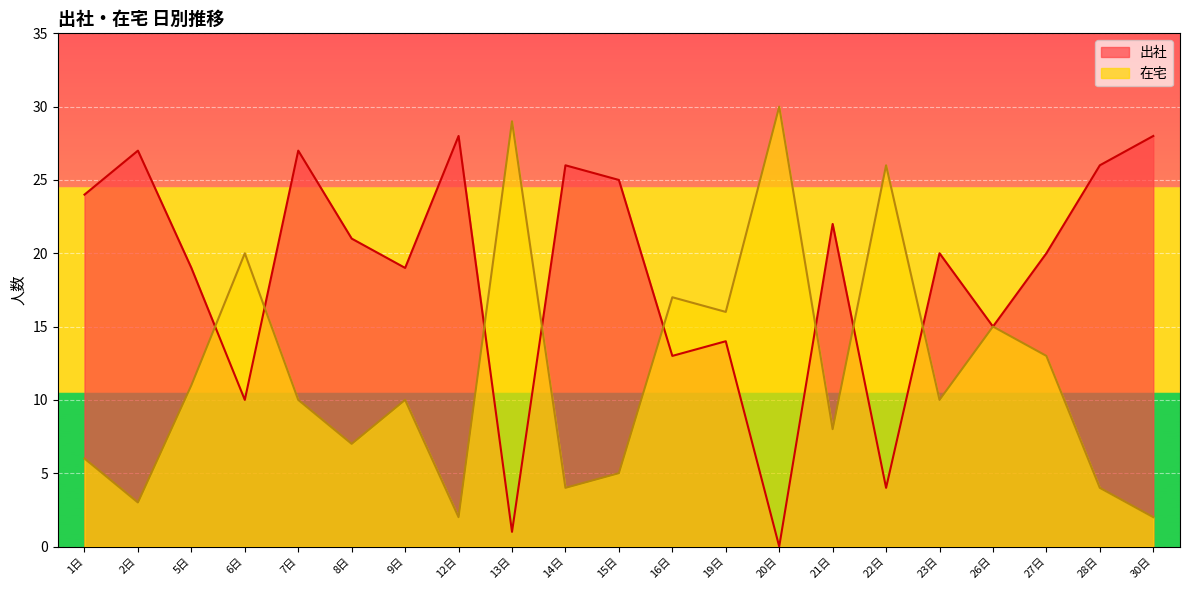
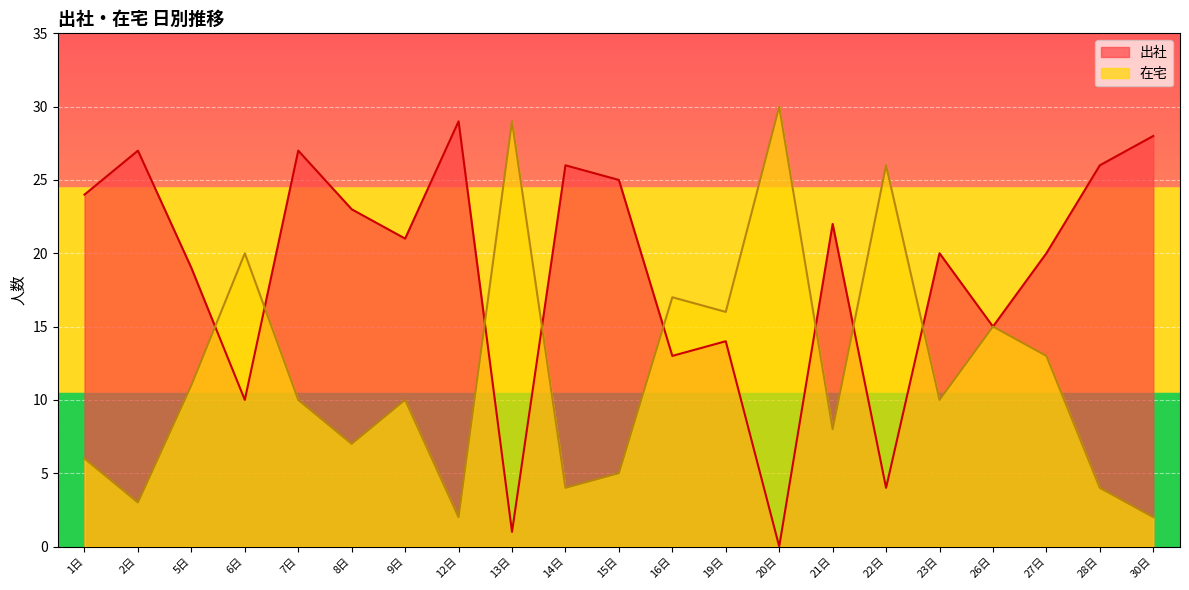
  {
    "出社": {
      "1日": 24,
      "2日": 27,
      "5日": 19,
      "6日": 10,
      "7日": 27,
-     "8日": 21,
-     "9日": 19,
-     "12日": 28,
+     "8日": 23,
+     "9日": 21,
+     "12日": 29,
      "13日": 1,
      "14日": 26,
      "15日": 25,
      "16日": 13,
      "19日": 14,
      "20日": 0,
      "21日": 22,
      "22日": 4,
      "23日": 20,
      "27日": 20,
      "28日": 26,
      "30日": 28
    },
    "在宅": {
      "1日": 6,
      "2日": 3,
      "5日": 11,
      "6日": 20,
      "7日": 10,
      "8日": 7,
      "9日": 10,
      "12日": 2,
      "13日": 29,
      "14日": 4,
      "15日": 5,
      "16日": 17,
      "19日": 16,
      "20日": 30,
      "21日": 8,
      "22日": 26,
      "23日": 10,
      "27日": 13,
      "28日": 4,
      "30日": 2
    }
  }
